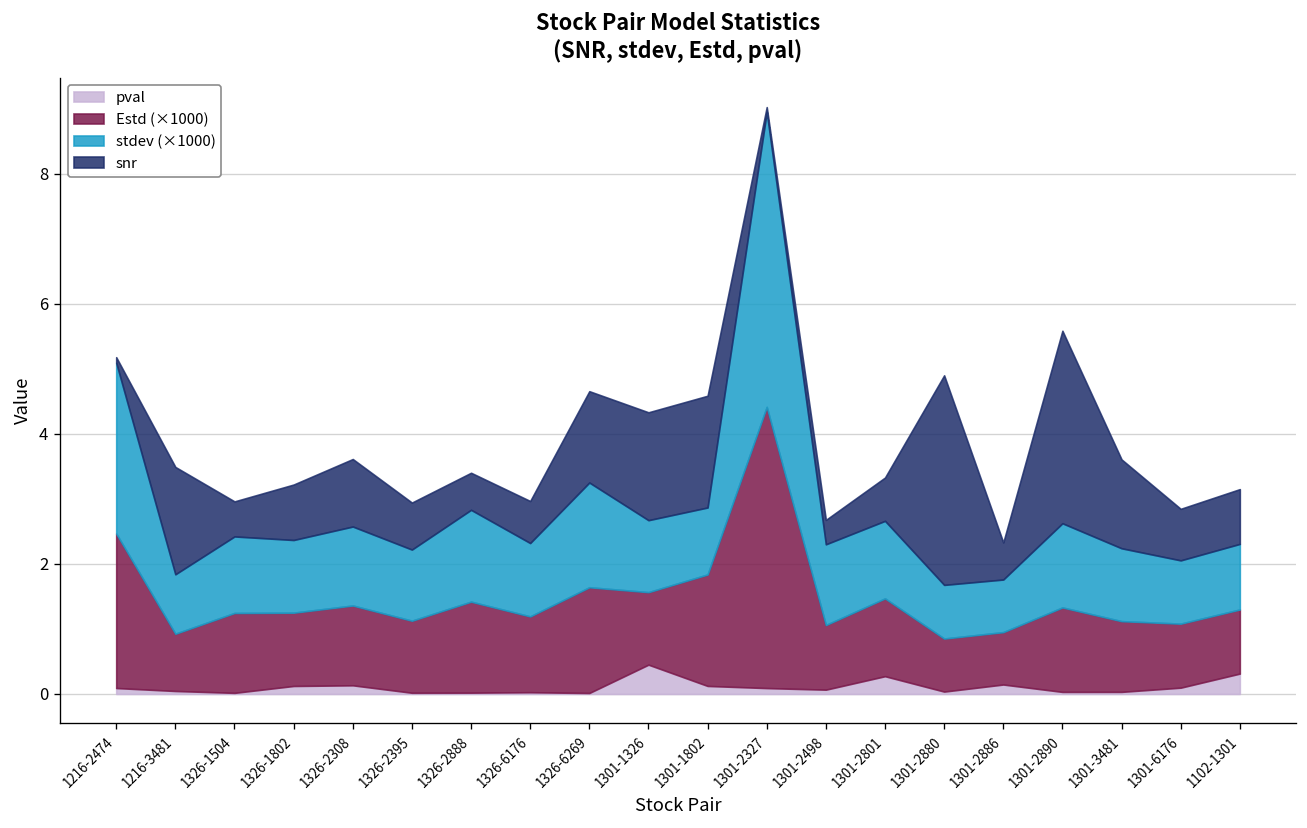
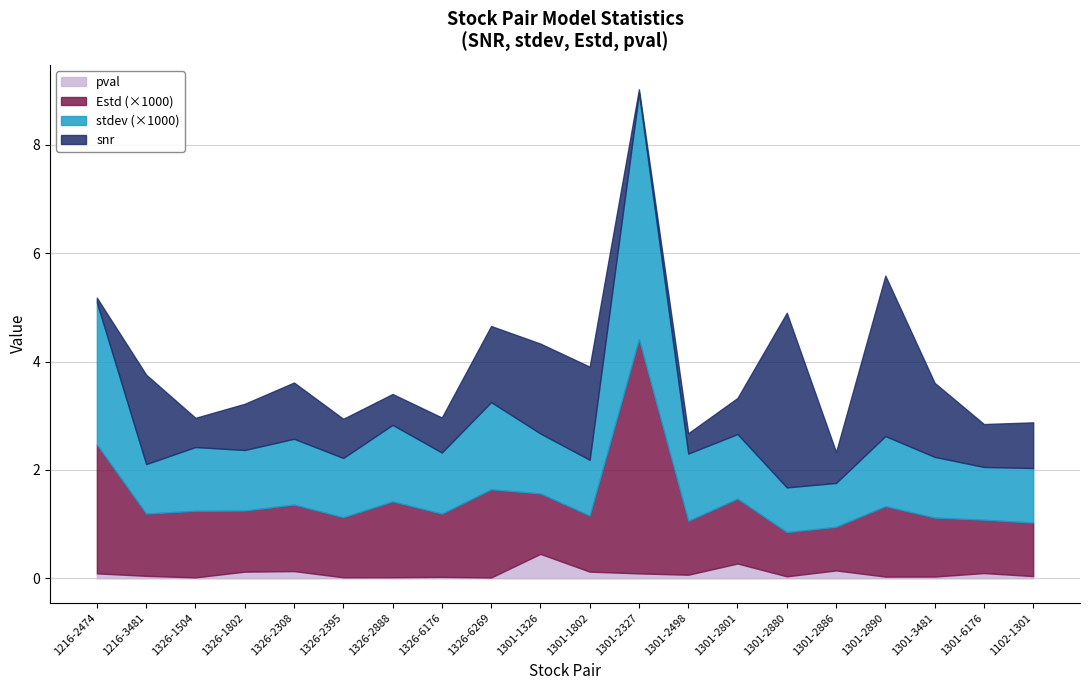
  {
    "pval": {
      "1216-2474": 0.1,
      "1326-1802": 0.1,
      "1326-2308": 0.1,
      "1301-1326": 0.5,
      "1301-1802": 0.1,
      "1301-2327": 0.1,
      "1301-2498": 0.1,
      "1301-2801": 0.3,
      "1301-2886": 0.1,
      "1301-6176": 0.1,
-     "1102-1301": 0.3
+     "1102-1301": 0.0
    },
    "Estd (×1000)": {
      "1216-2474": 2.4,
-     "1216-3481": 0.9,
+     "1216-3481": 1.1,
      "1326-1504": 1.2,
      "1326-1802": 1.1,
      "1326-2308": 1.2,
      "1326-2395": 1.1,
      "1326-2888": 1.4,
      "1326-6176": 1.2,
      "1326-6269": 1.6,
      "1301-1326": 1.1,
-     "1301-1802": 1.7,
+     "1301-1802": 1.0,
      "1301-2327": 4.3,
      "1301-2498": 1.0,
      "1301-2801": 1.2,
      "1301-2880": 0.8,
      "1301-2886": 0.8,
      "1301-2890": 1.3,
      "1301-3481": 1.1,
      "1301-6176": 1.0,
      "1102-1301": 1.0
    },
    "stdev (×1000)": {
      "1216-2474": 2.6,
      "1216-3481": 0.9,
      "1326-1504": 1.2,
      "1326-1802": 1.1,
      "1326-2308": 1.2,
      "1326-2395": 1.1,
      "1326-2888": 1.4,
      "1326-6176": 1.1,
      "1326-6269": 1.6,
      "1301-1326": 1.1,
      "1301-1802": 1.0,
      "1301-2327": 4.5,
      "1301-2498": 1.2,
      "1301-2801": 1.2,
      "1301-2880": 0.8,
      "1301-2886": 0.8,
      "1301-2890": 1.3,
      "1301-3481": 1.1,
      "1301-6176": 1.0,
      "1102-1301": 1.0
    },
    "snr": {
      "1216-2474": 0.1,
      "1216-3481": 1.7,
      "1326-1504": 0.5,
      "1326-1802": 0.9,
      "1326-2308": 1.0,
      "1326-2395": 0.7,
      "1326-2888": 0.6,
      "1326-6176": 0.6,
      "1326-6269": 1.4,
      "1301-1326": 1.7,
      "1301-1802": 1.7,
      "1301-2327": 0.1,
      "1301-2498": 0.4,
      "1301-2801": 0.7,
      "1301-2880": 3.2,
      "1301-2886": 0.6,
      "1301-2890": 3.0,
      "1301-3481": 1.4,
      "1301-6176": 0.8,
      "1102-1301": 0.8
    }
  }
